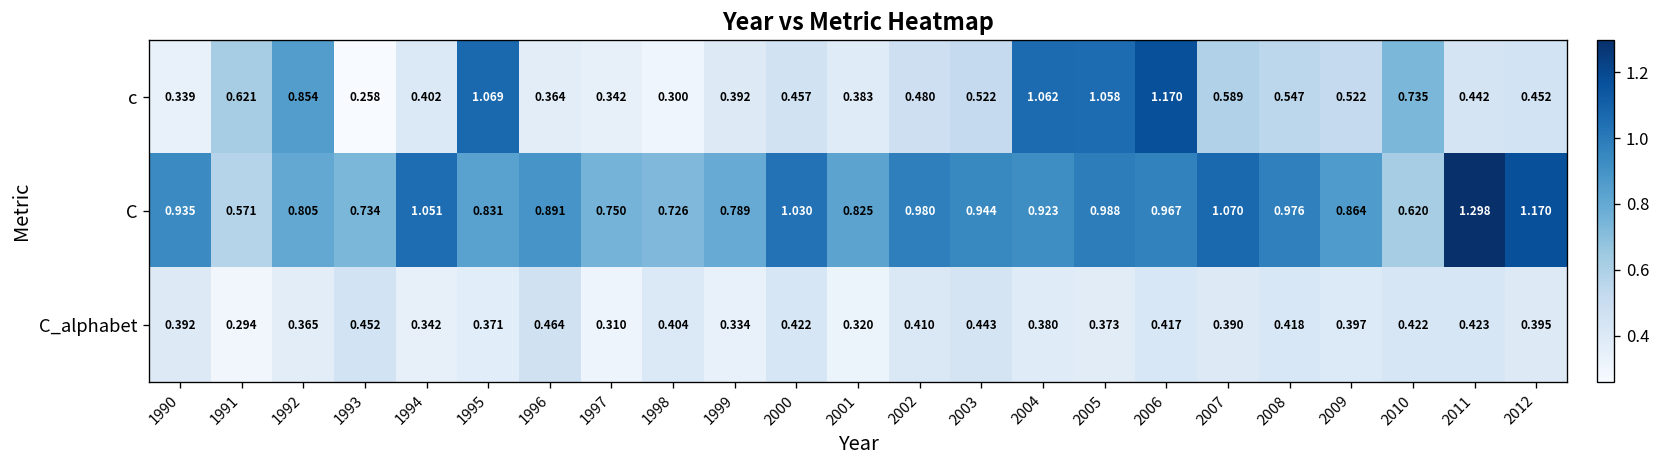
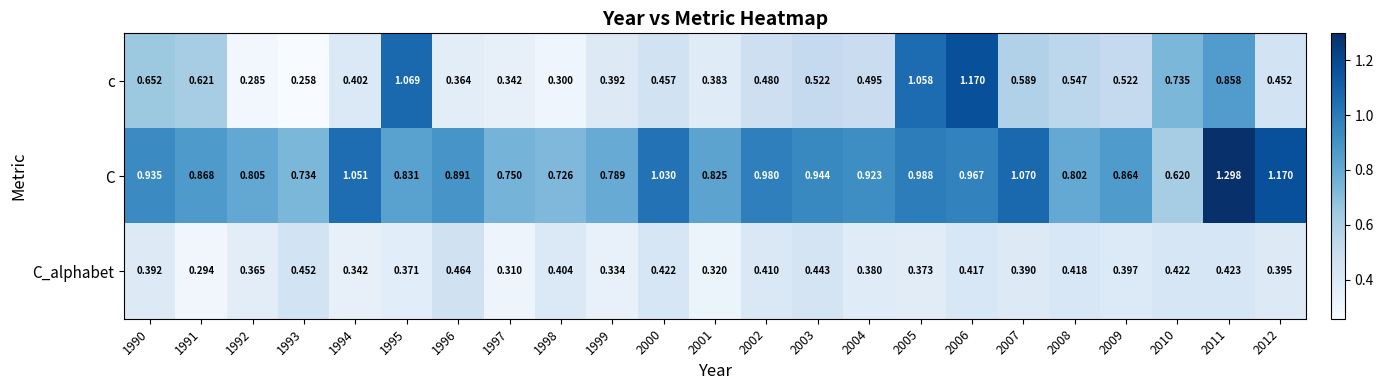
  {
    "c": {
-     "1990": 0.339,
+     "1990": 0.652,
      "1991": 0.621,
-     "1992": 0.854,
+     "1992": 0.285,
      "1993": 0.258,
      "1994": 0.402,
      "1995": 1.069,
      "1996": 0.364,
      "1997": 0.342,
      "1998": 0.300,
      "1999": 0.392,
      "2000": 0.457,
      "2001": 0.383,
      "2002": 0.480,
      "2003": 0.522,
-     "2004": 1.062,
+     "2004": 0.495,
      "2005": 1.058,
      "2006": 1.170,
      "2007": 0.589,
      "2008": 0.547,
      "2009": 0.522,
      "2010": 0.735,
-     "2011": 0.442,
+     "2011": 0.858,
      "2012": 0.452
    },
    "C": {
      "1990": 0.935,
-     "1991": 0.571,
+     "1991": 0.868,
      "1992": 0.805,
      "1993": 0.734,
      "1994": 1.051,
      "1995": 0.831,
      "1996": 0.891,
      "1997": 0.750,
      "1998": 0.726,
      "1999": 0.789,
      "2000": 1.030,
      "2001": 0.825,
      "2002": 0.980,
      "2003": 0.944,
      "2004": 0.923,
      "2005": 0.988,
      "2006": 0.967,
      "2007": 1.070,
-     "2008": 0.976,
+     "2008": 0.802,
      "2009": 0.864,
      "2010": 0.620,
      "2011": 1.298,
      "2012": 1.170
    },
    "C_alphabet": {
      "1990": 0.392,
      "1991": 0.294,
      "1992": 0.365,
      "1993": 0.452,
      "1994": 0.342,
      "1995": 0.371,
      "1996": 0.464,
      "1997": 0.310,
      "1998": 0.404,
      "1999": 0.334,
      "2000": 0.422,
      "2001": 0.320,
      "2002": 0.410,
      "2003": 0.443,
      "2004": 0.380,
      "2005": 0.373,
      "2006": 0.417,
      "2007": 0.390,
      "2008": 0.418,
      "2009": 0.397,
      "2010": 0.422,
      "2011": 0.423,
      "2012": 0.395
    }
  }
